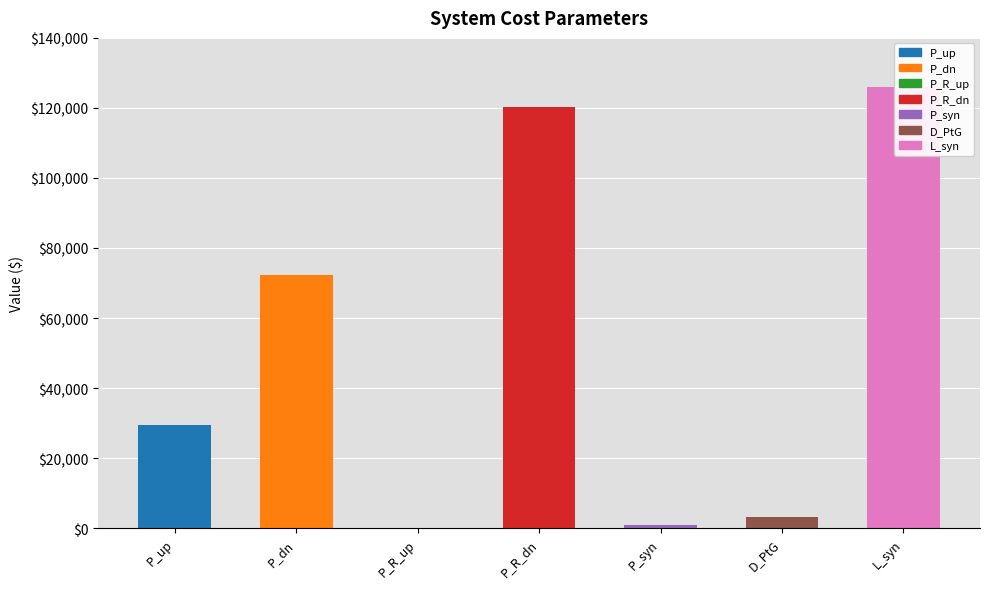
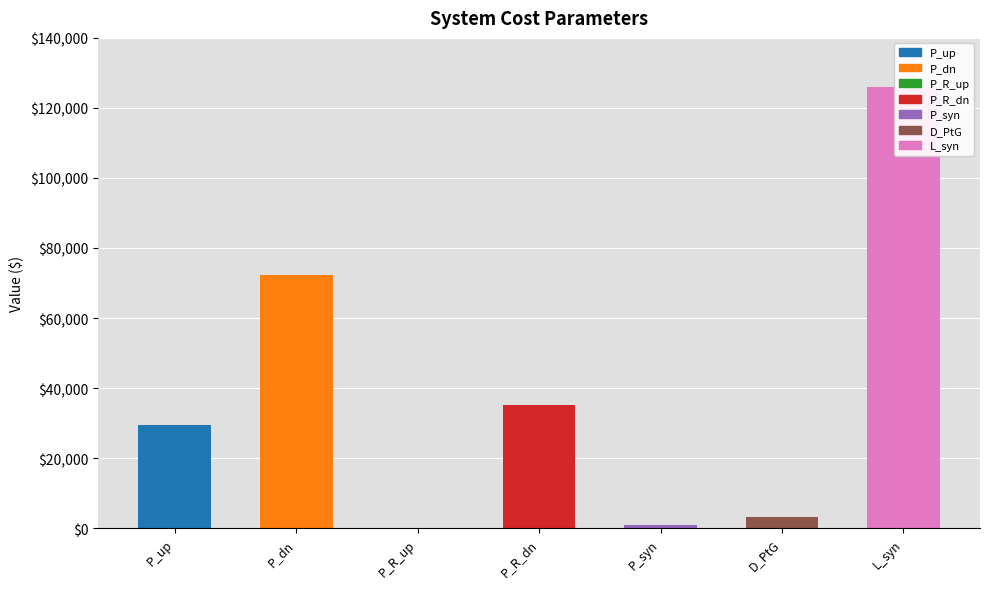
  {
    "P_up": "$30,000",
    "P_dn": "$72,000",
    "P_R_up": "$0",
-   "P_R_dn": "$120,000",
+   "P_R_dn": "$35,000",
    "P_syn": "$1,000",
    "D_PtG": "$3,000"
  }
